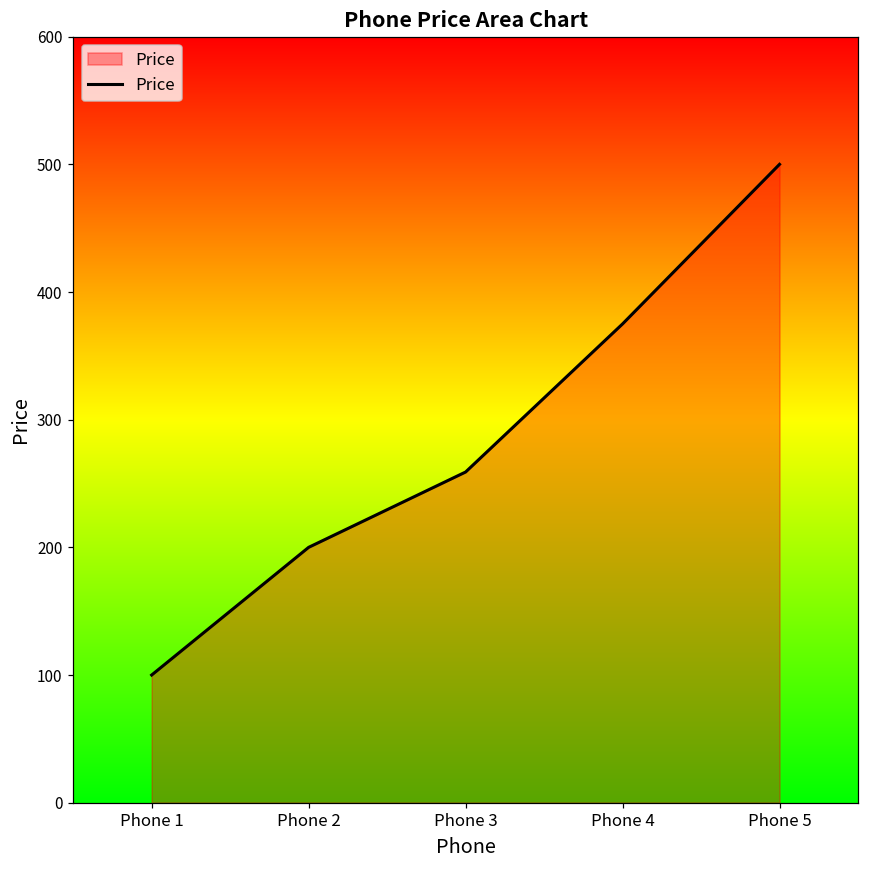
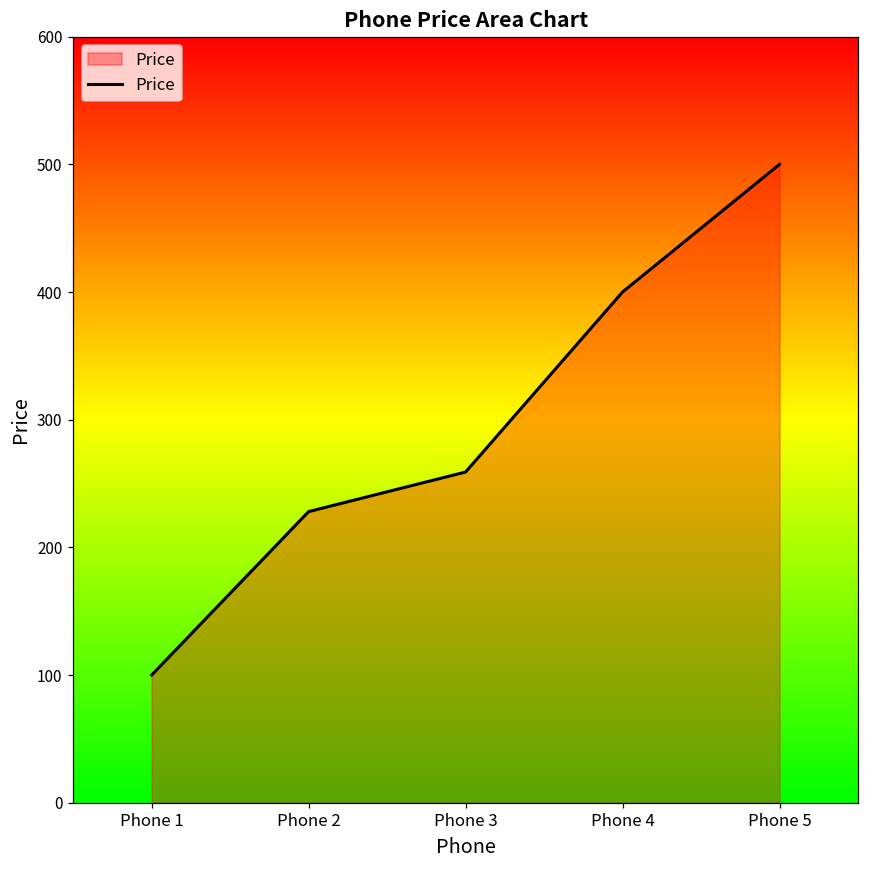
  {
    "Phone 1": 100,
-   "Phone 2": 200,
+   "Phone 2": 228,
    "Phone 3": 259,
-   "Phone 4": 375,
+   "Phone 4": 400,
    "Phone 5": 500
  }
